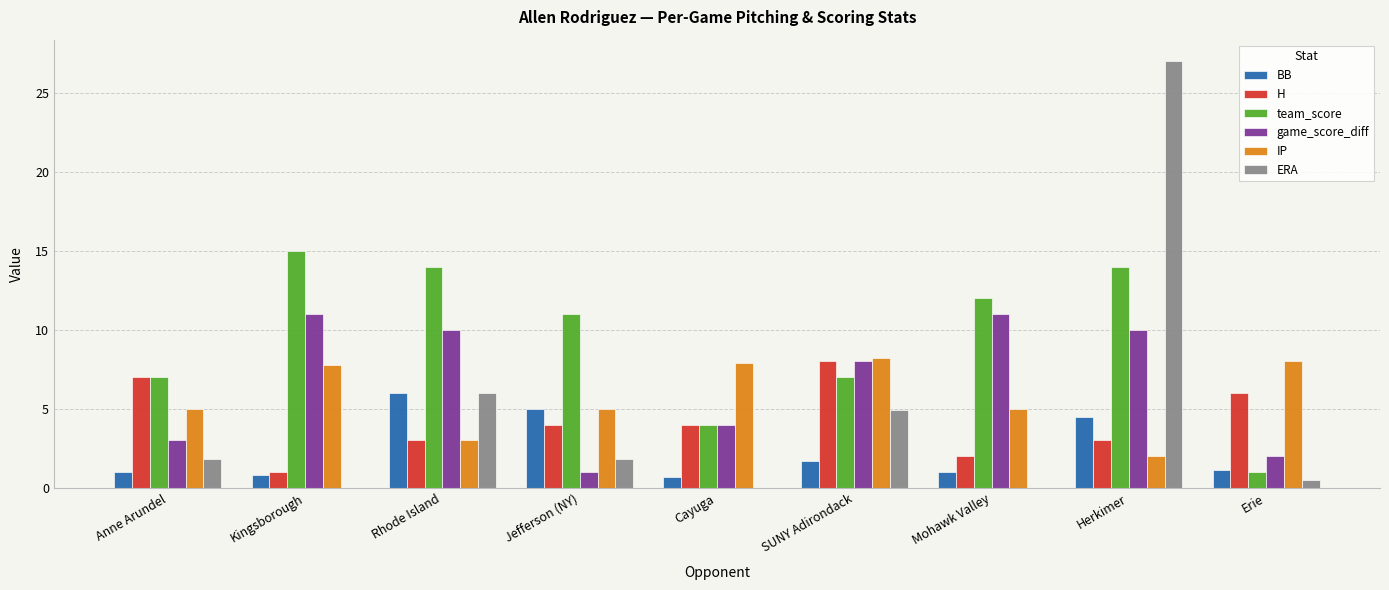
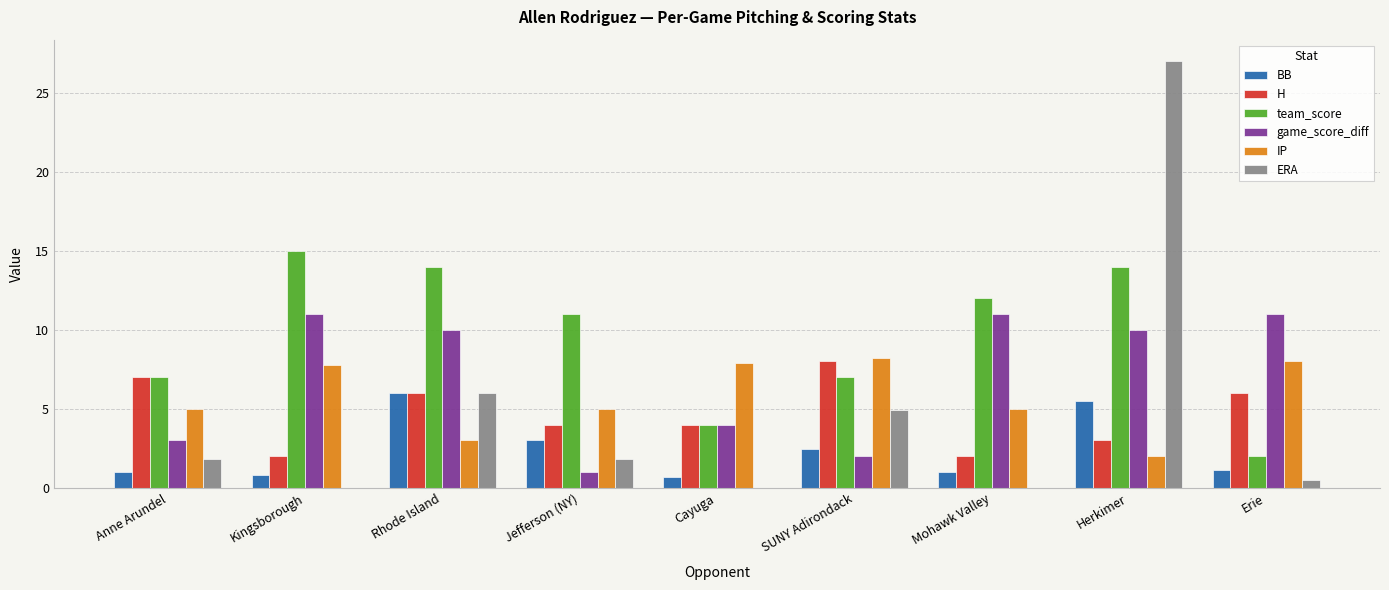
  {
    "BB": {
      "Anne Arundel": 1.0,
      "Kingsborough": 0.8,
      "Rhode Island": 6.0,
-     "Jefferson (NY)": 5,
+     "Jefferson (NY)": 3,
      "Cayuga": 0.7,
-     "SUNY Adirondack": 1.7,
+     "SUNY Adirondack": 2.5,
      "Mohawk Valley": 1.0,
-     "Herkimer": 4.5,
+     "Herkimer": 5.5,
      "Erie": 1.1
    },
    "H": {
      "Anne Arundel": 7,
-     "Kingsborough": 1,
-     "Rhode Island": 3,
+     "Kingsborough": 2,
+     "Rhode Island": 6,
      "Jefferson (NY)": 4,
      "Cayuga": 4,
      "SUNY Adirondack": 8,
      "Mohawk Valley": 2,
      "Herkimer": 3,
      "Erie": 6
    },
    "team_score": {
      "Anne Arundel": 7,
      "Kingsborough": 15,
      "Rhode Island": 14,
      "Jefferson (NY)": 11,
      "Cayuga": 4,
      "SUNY Adirondack": 7,
      "Mohawk Valley": 12,
      "Herkimer": 14,
-     "Erie": 1
+     "Erie": 2
    },
    "game_score_diff": {
      "Anne Arundel": 3,
      "Kingsborough": 11,
      "Rhode Island": 10,
      "Jefferson (NY)": 1,
      "Cayuga": 4,
-     "SUNY Adirondack": 8,
+     "SUNY Adirondack": 2,
      "Mohawk Valley": 11,
      "Herkimer": 10,
-     "Erie": 2
+     "Erie": 11
    },
    "IP": {
      "Anne Arundel": 5.0,
      "Kingsborough": 7.8,
      "Rhode Island": 3.0,
      "Jefferson (NY)": 5.0,
      "Cayuga": 7.9,
      "SUNY Adirondack": 8.2,
      "Mohawk Valley": 5.0,
      "Herkimer": 2.0,
      "Erie": 8.0
    },
    "ERA": {
      "Anne Arundel": 1.8,
      "Kingsborough": 0.0,
      "Rhode Island": 6.0,
      "Jefferson (NY)": 1.8,
      "Cayuga": 0.0,
      "SUNY Adirondack": 4.9,
      "Mohawk Valley": 0.0,
      "Herkimer": 27.0,
      "Erie": 0.5
    }
  }
